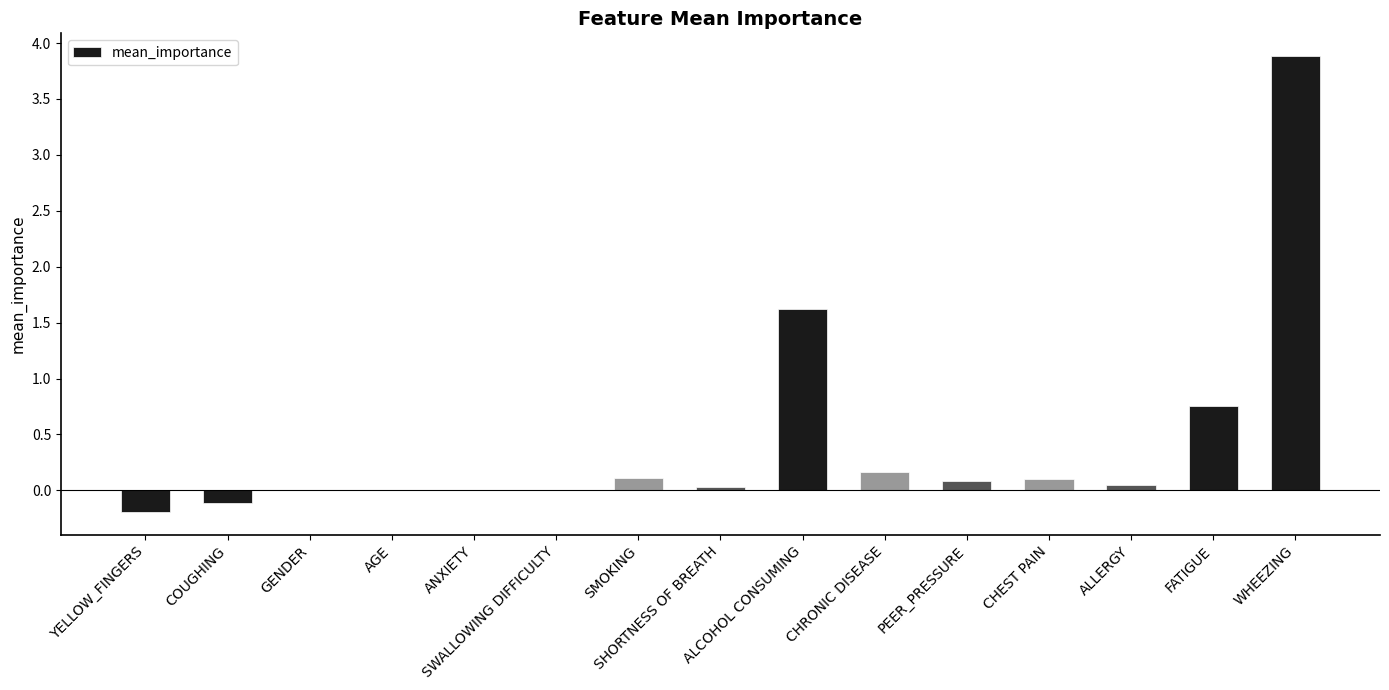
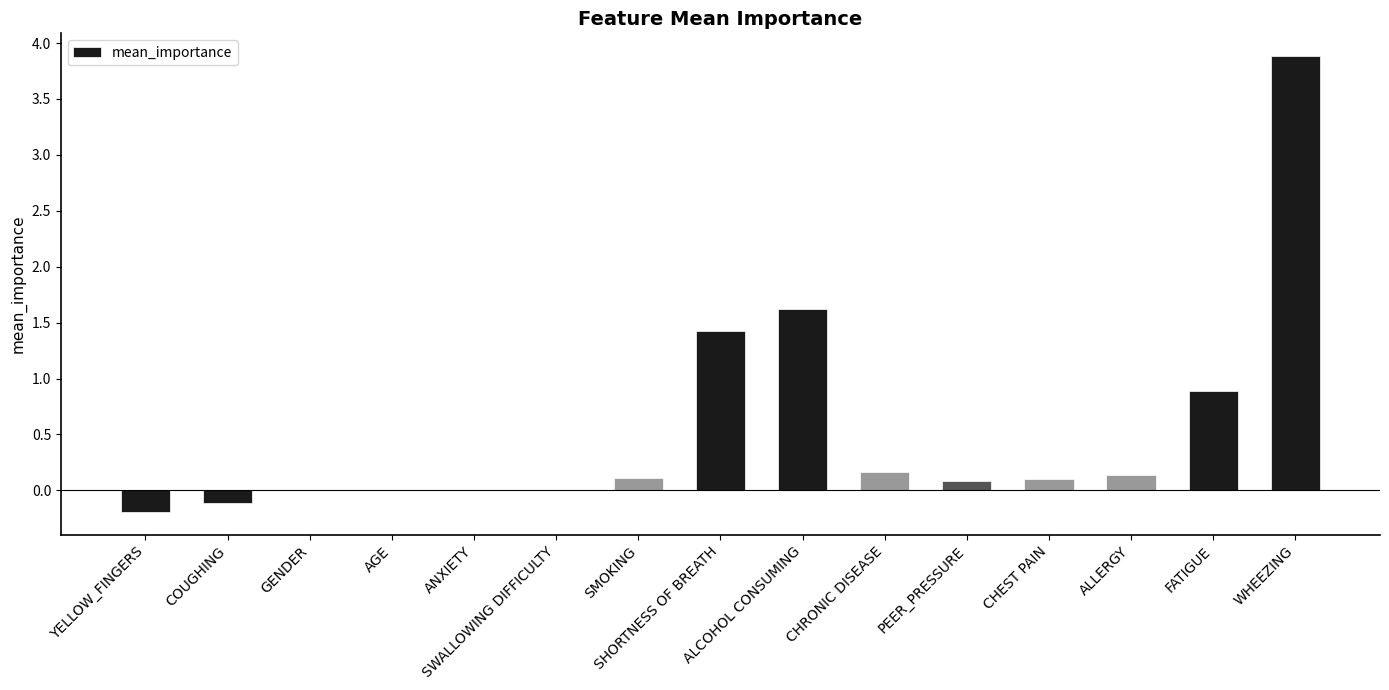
  {
    "YELLOW_FINGERS": -0.19,
    "COUGHING": -0.11,
    "GENDER": 0.00,
    "AGE": 0.00,
    "ANXIETY": 0.00,
    "SWALLOWING DIFFICULTY": 0.00,
    "SMOKING": 0.11,
-   "SHORTNESS OF BREATH": 0.03,
+   "SHORTNESS OF BREATH": 1.43,
    "ALCOHOL CONSUMING": 1.62,
    "CHRONIC DISEASE": 0.16,
    "PEER_PRESSURE": 0.08,
    "CHEST PAIN": 0.10,
-   "ALLERGY": 0.05,
-   "FATIGUE": 0.75,
+   "ALLERGY": 0.14,
+   "FATIGUE": 0.89,
    "WHEEZING": 3.88
  }
